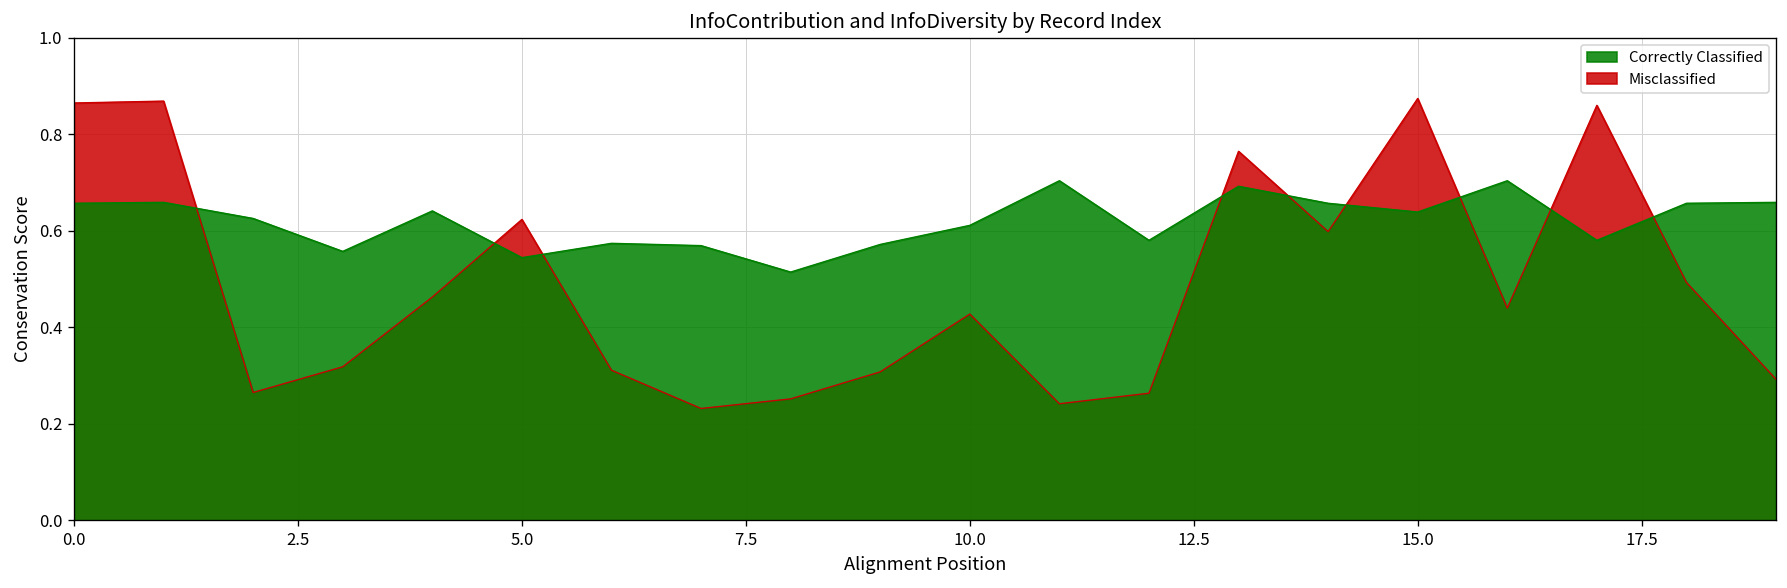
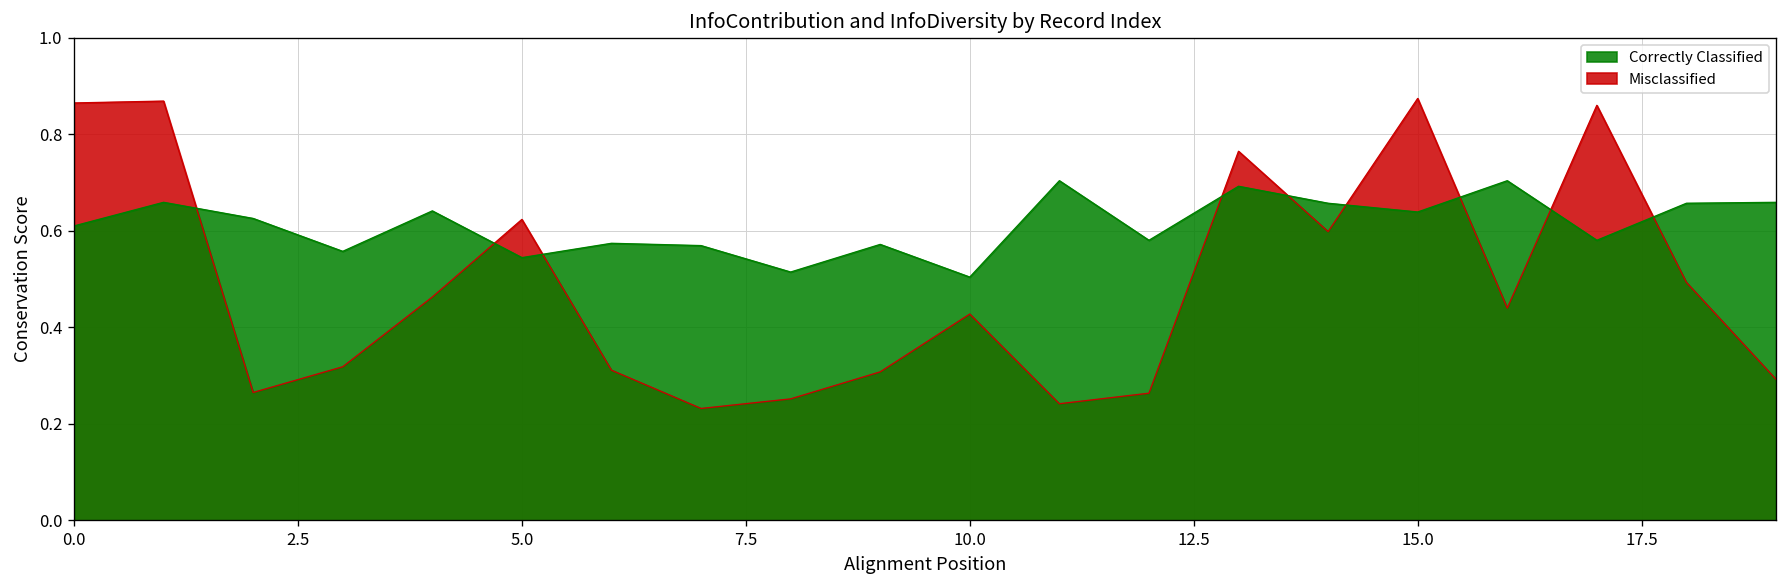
  {
    "Misclassified": {
      "0.0": 0.86,
      "5.0": 0.62,
      "10.0": 0.43,
      "15.0": 0.87
    },
    "Correctly Classified": {
-     "0.0": 0.66,
+     "0.0": 0.61,
      "5.0": 0.54,
-     "10.0": 0.61,
+     "10.0": 0.50,
      "15.0": 0.64
    }
  }
